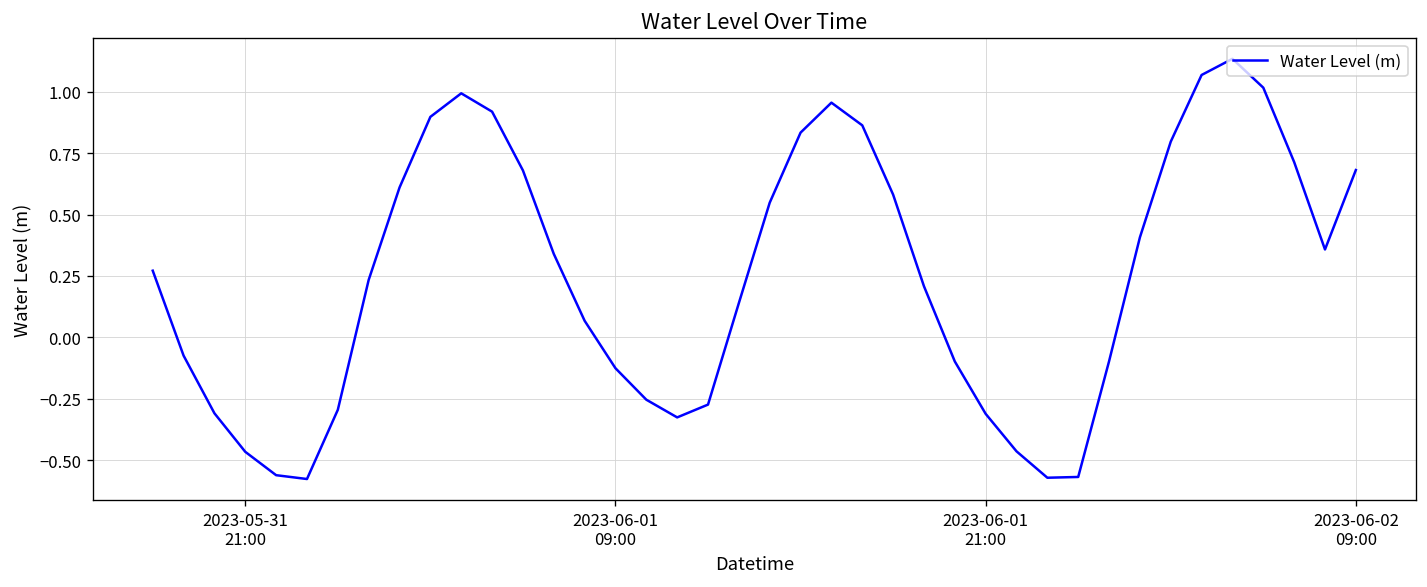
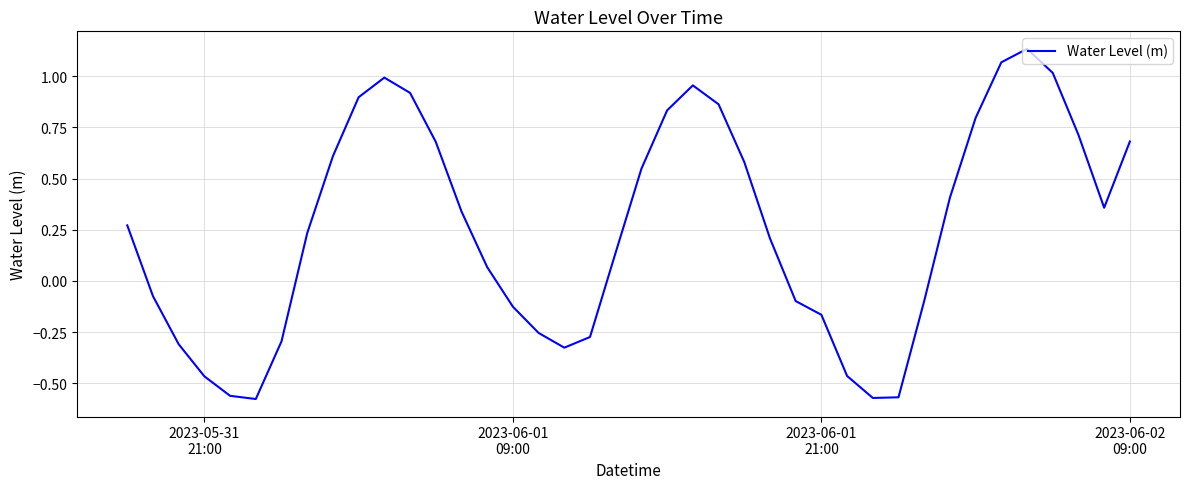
  {
    "2023-05-31 21:00": -0.47,
    "2023-06-01 09:00": -0.13,
-   "2023-06-01 21:00": -0.31,
+   "2023-06-01 21:00": -0.17,
    "2023-06-02 09:00": 0.68
  }
